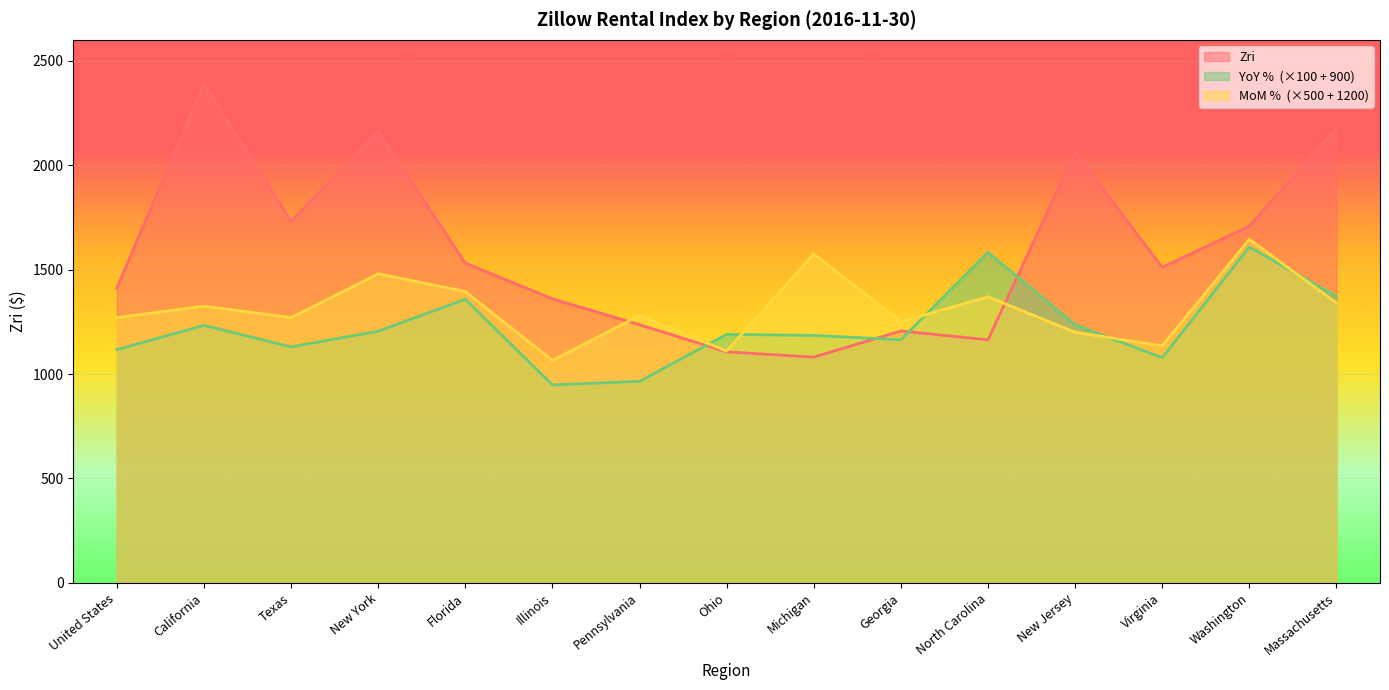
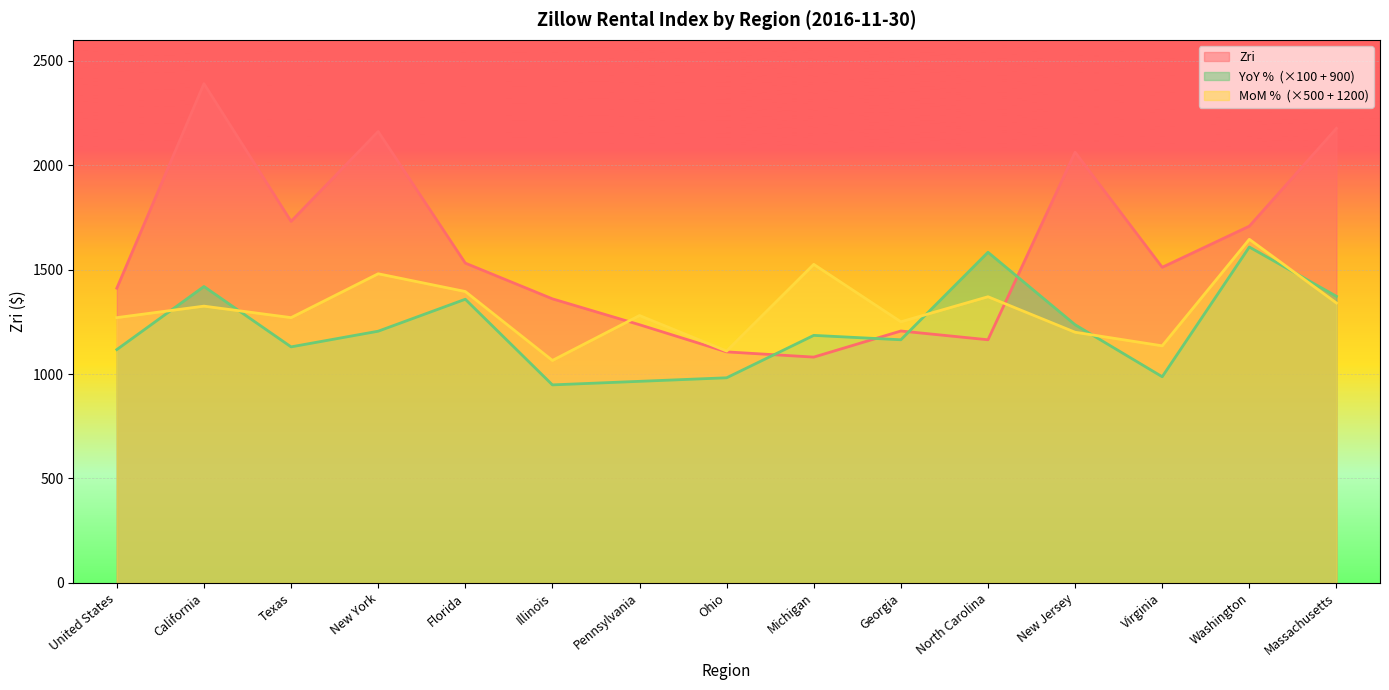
  {
    "Zri": {
      "United States": 1410,
      "California": 2390,
      "Texas": 1730,
      "New York": 2160,
      "Florida": 1530,
      "Illinois": 1360,
      "Pennsylvania": 1240,
      "Michigan": 1080,
      "Georgia": 1210,
      "North Carolina": 1160,
      "New Jersey": 2060,
      "Virginia": 1510,
      "Washington": 1710,
      "Massachusetts": 2180
    },
    "YoY % (×100 + 900)": {
      "United States": 1120,
-     "California": 1230,
+     "California": 1420,
      "Texas": 1130,
      "New York": 1210,
      "Florida": 1360,
      "Illinois": 950,
      "Pennsylvania": 970,
-     "Ohio": 1190,
+     "Ohio": 980,
      "Michigan": 1190,
      "Georgia": 1160,
      "North Carolina": 1580,
      "New Jersey": 1240,
-     "Virginia": 1080,
+     "Virginia": 990,
      "Washington": 1610,
      "Massachusetts": 1370
    },
    "MoM % (×500 + 1200)": {
      "United States": 1270,
      "California": 1330,
      "Texas": 1270,
      "New York": 1480,
      "Florida": 1400,
      "Illinois": 1070,
      "Pennsylvania": 1280,
-     "Michigan": 1580,
+     "Michigan": 1530,
      "Georgia": 1250,
      "North Carolina": 1370,
      "New Jersey": 1200,
      "Virginia": 1140,
      "Washington": 1650,
      "Massachusetts": 1340
    }
  }
